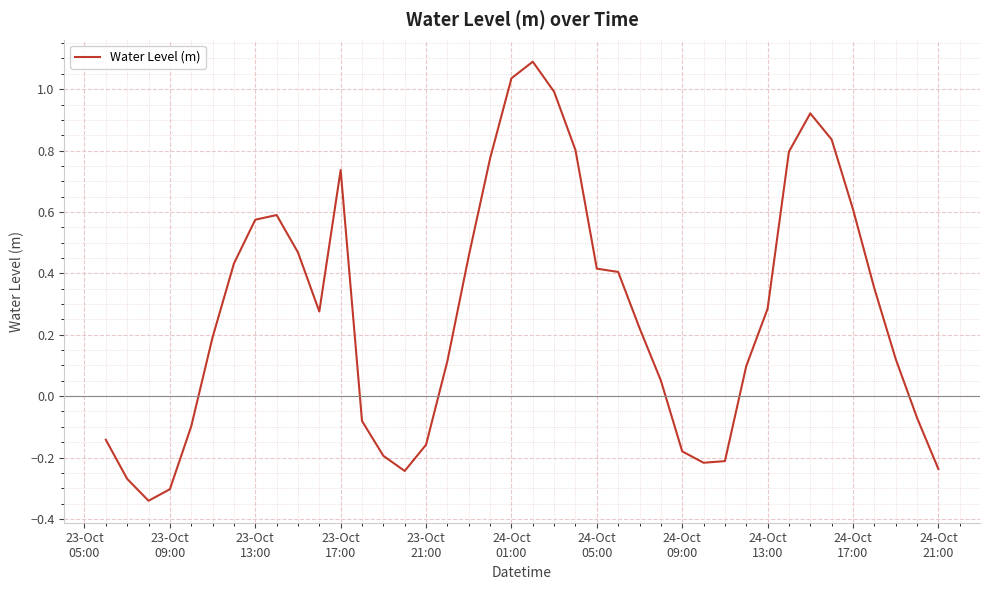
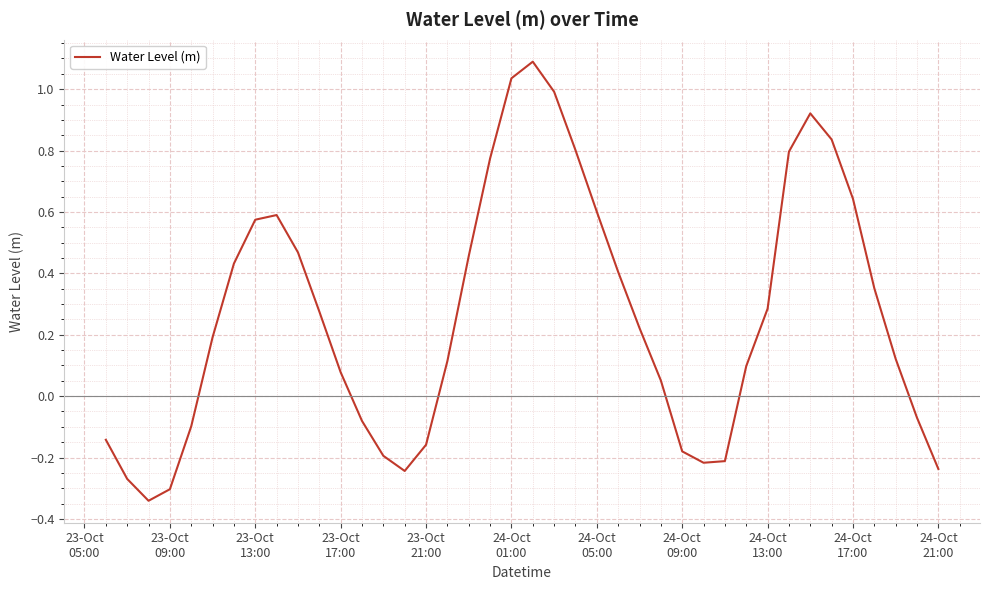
  {
    "23-Oct 09:00": -0.30,
    "23-Oct 13:00": 0.57,
-   "23-Oct 17:00": 0.74,
+   "23-Oct 17:00": 0.08,
    "23-Oct 21:00": -0.16,
    "24-Oct 01:00": 1.04,
-   "24-Oct 05:00": 0.42,
+   "24-Oct 05:00": 0.60,
    "24-Oct 09:00": -0.18,
    "24-Oct 13:00": 0.28,
-   "24-Oct 17:00": 0.61,
+   "24-Oct 17:00": 0.64,
    "24-Oct 21:00": -0.24
  }
